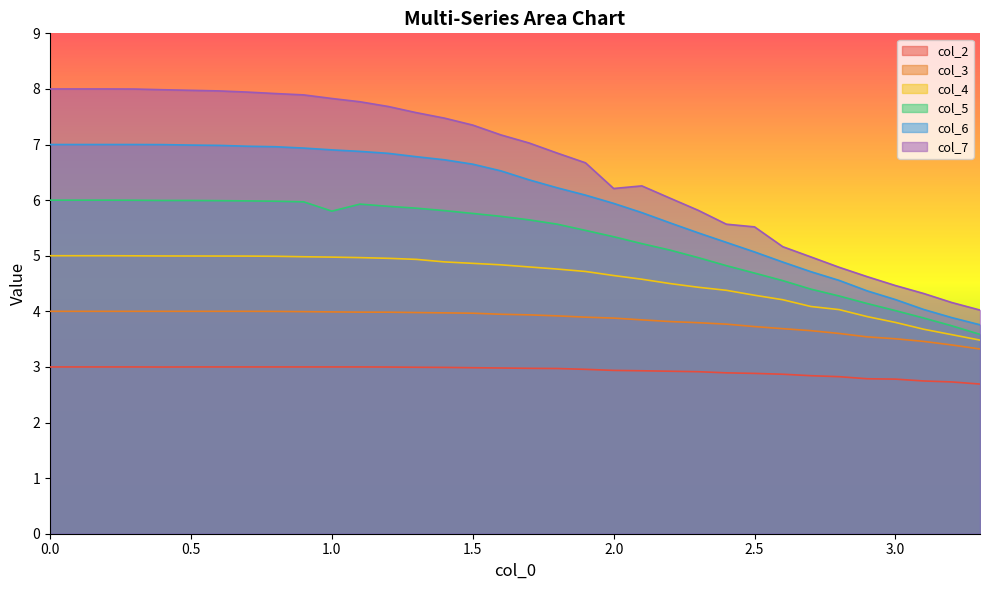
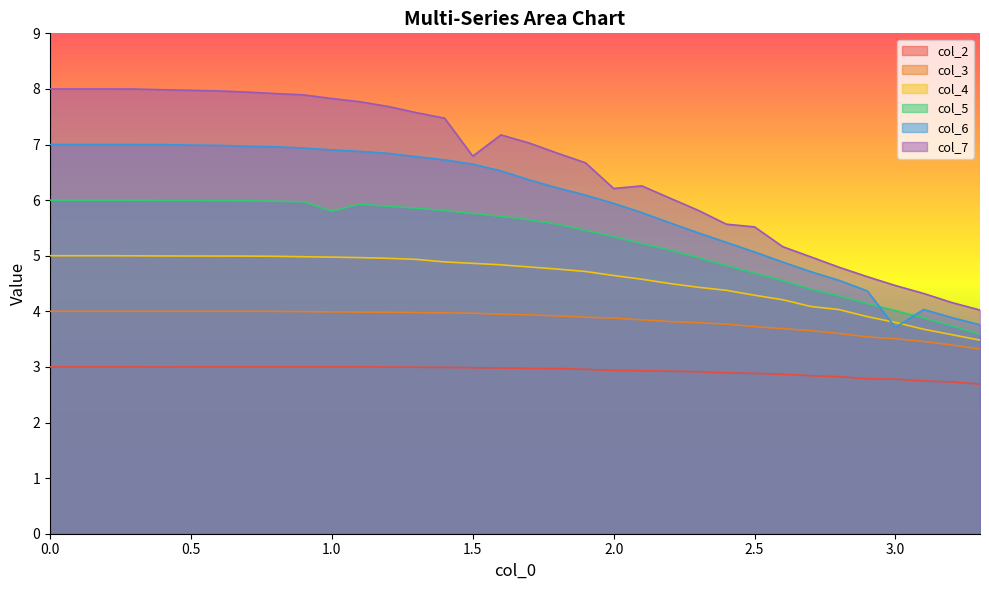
  {
    "col_5": {
      "0.0": 6.0,
      "0.5": 6.0,
      "1.0": 5.8,
      "1.5": 5.8,
      "2.0": 5.3,
      "2.5": 4.7,
      "3.0": 4.0
    },
    "col_6": {
      "0.0": 7.0,
      "0.5": 7.0,
      "1.0": 6.9,
      "1.5": 6.6,
      "2.0": 5.9,
      "2.5": 5.1,
-     "3.0": 4.2
+     "3.0": 3.7
    },
    "col_7": {
      "0.0": 8.0,
      "0.5": 8.0,
      "1.0": 7.8,
-     "1.5": 7.3,
+     "1.5": 6.8,
      "2.0": 6.2,
      "2.5": 5.5,
      "3.0": 4.5
    }
  }
